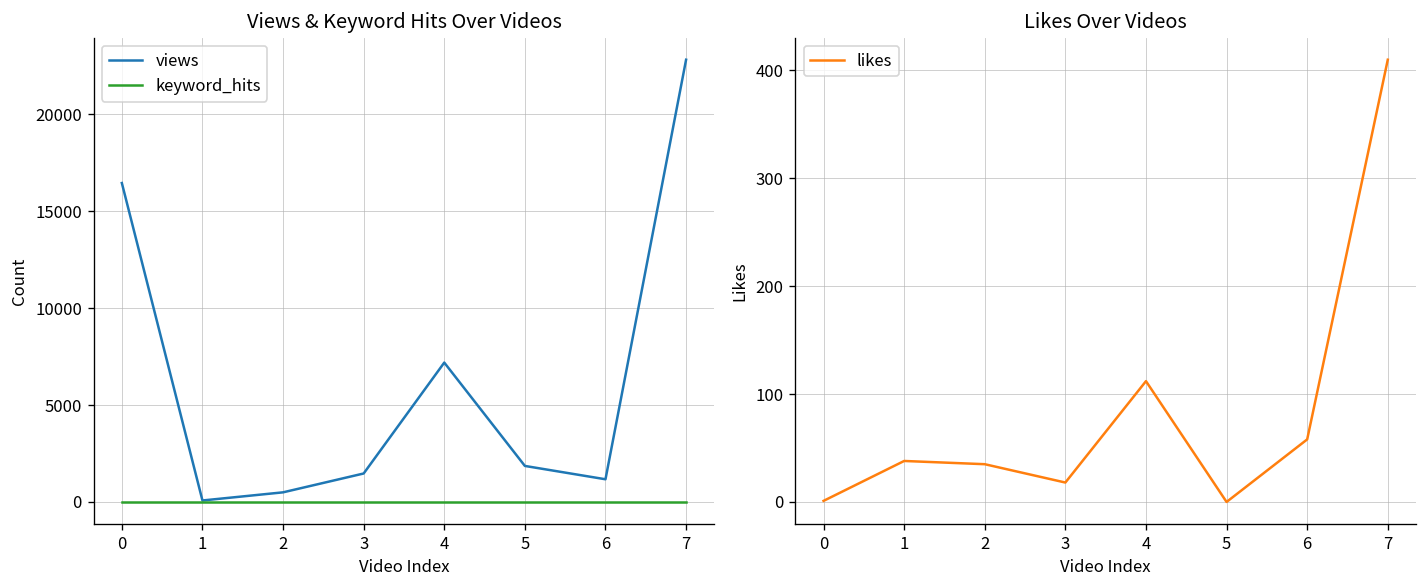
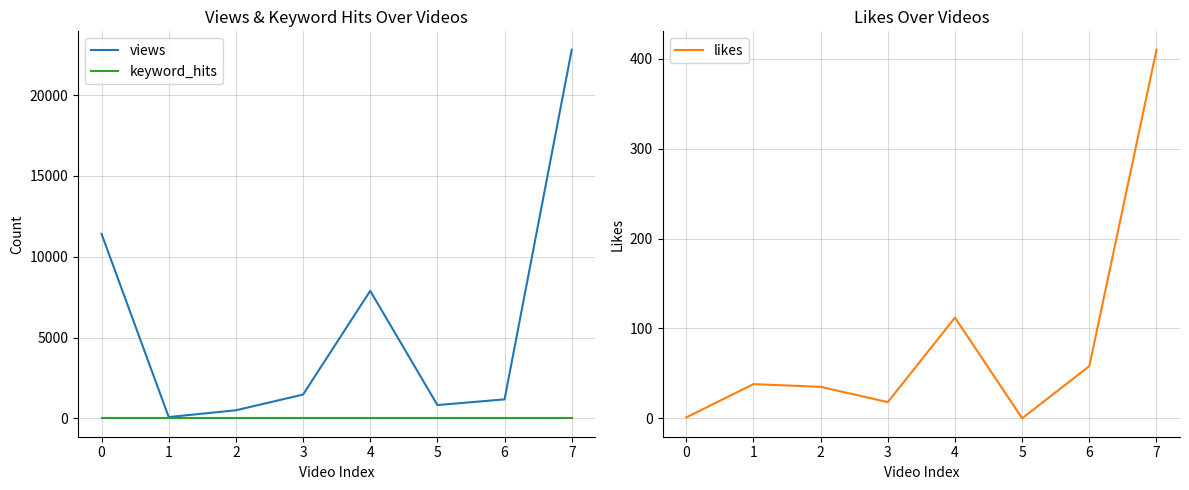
  {
    "Views & Keyword Hits Over Videos": {
      "views": {
-       "0": 16500,
+       "0": 11400,
        "2": 500,
        "3": 1500,
-       "4": 7200,
-       "5": 1900,
+       "4": 7900,
+       "5": 800,
        "6": 1200,
        "7": 22800
      },
      "keyword_hits": {
        "0": 0,
        "2": 0,
        "3": 0,
        "4": 0,
        "5": 0,
        "6": 0,
        "7": 0
      }
    },
    "Likes Over Videos": {
      "0": 0,
      "1": 40,
      "2": 40,
      "3": 20,
      "4": 110,
      "5": 0,
      "6": 60,
      "7": 410
    }
  }
